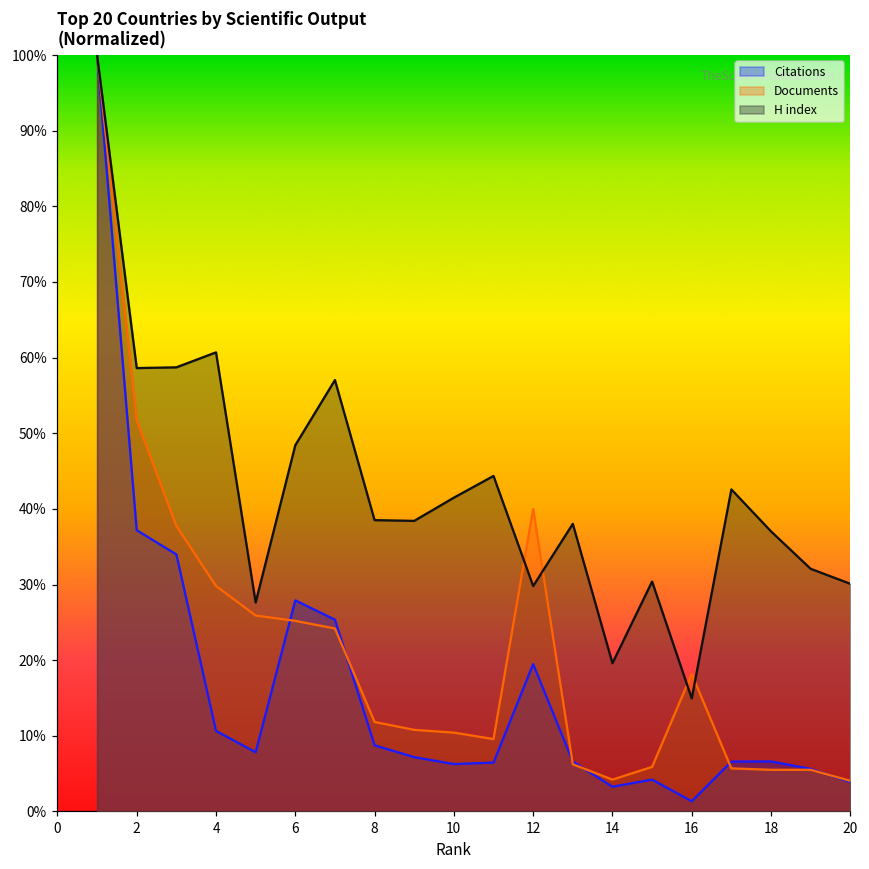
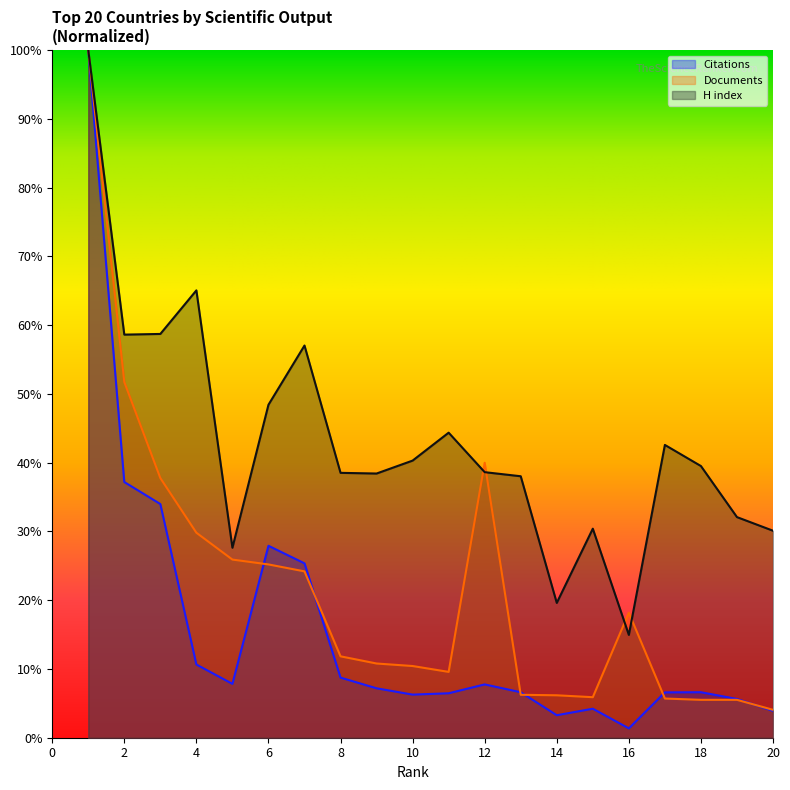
  {
    "Citations": {
      "2": "37%",
      "4": "11%",
      "6": "28%",
      "8": "9%",
      "10": "6%",
-     "12": "19%",
+     "12": "8%",
      "14": "3%",
      "16": "1%",
      "18": "7%"
    },
    "Documents": {
      "2": "52%",
      "4": "30%",
      "6": "25%",
      "8": "12%",
      "10": "10%",
      "12": "40%",
-     "14": "4%",
+     "14": "6%",
      "16": "18%",
      "18": "6%"
    },
    "H index": {
      "2": "59%",
-     "4": "61%",
+     "4": "65%",
      "6": "48%",
      "8": "39%",
-     "10": "41%",
-     "12": "30%",
+     "10": "40%",
+     "12": "39%",
      "14": "20%",
      "16": "15%",
-     "18": "37%",
+     "18": "40%",
      "20": "30%"
    }
  }
